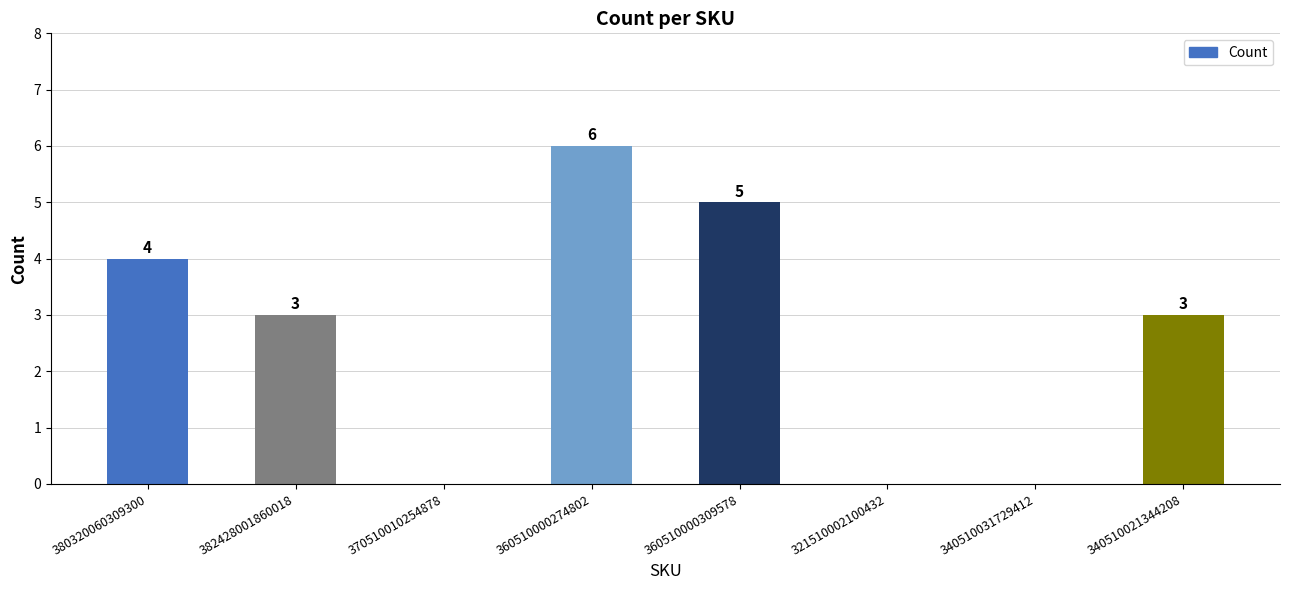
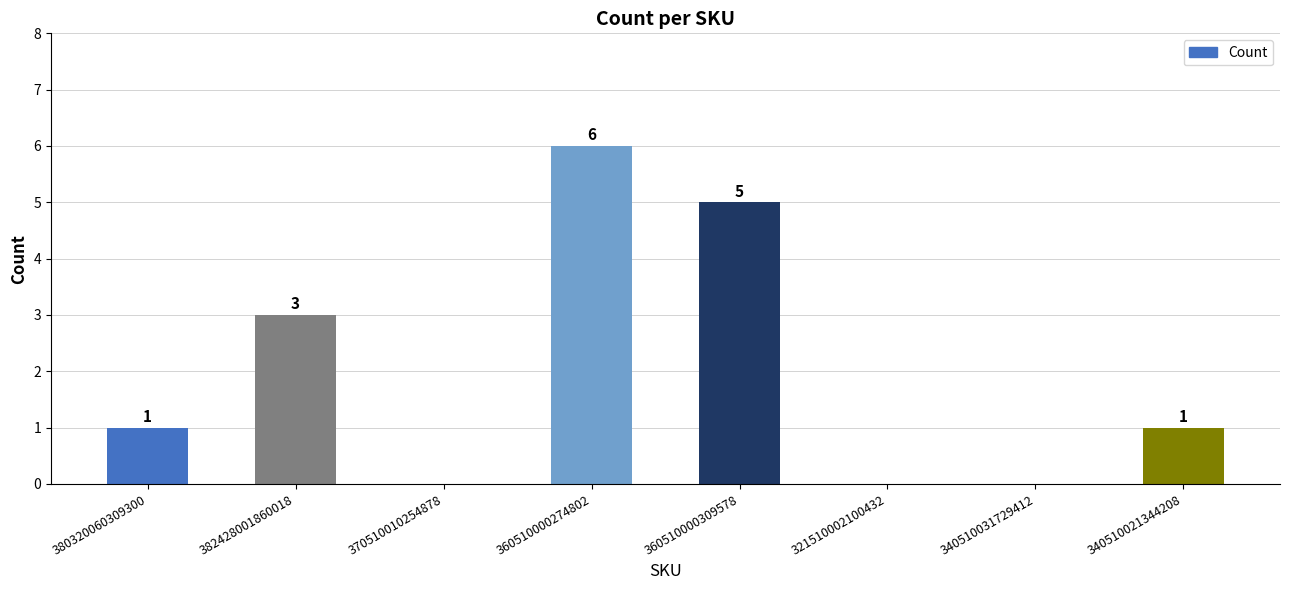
  {
-   "380320060309300": 4,
+   "380320060309300": 1,
    "382428001860018": 3,
    "360510000274802": 6,
    "360510000309578": 5,
-   "340510021344208": 3
+   "340510021344208": 1
  }
